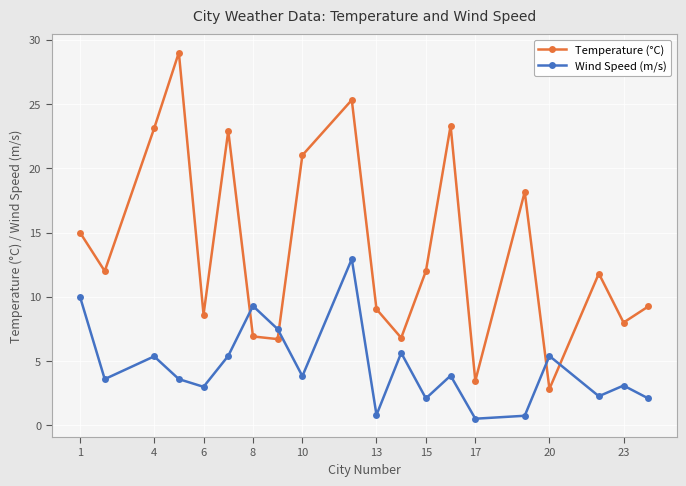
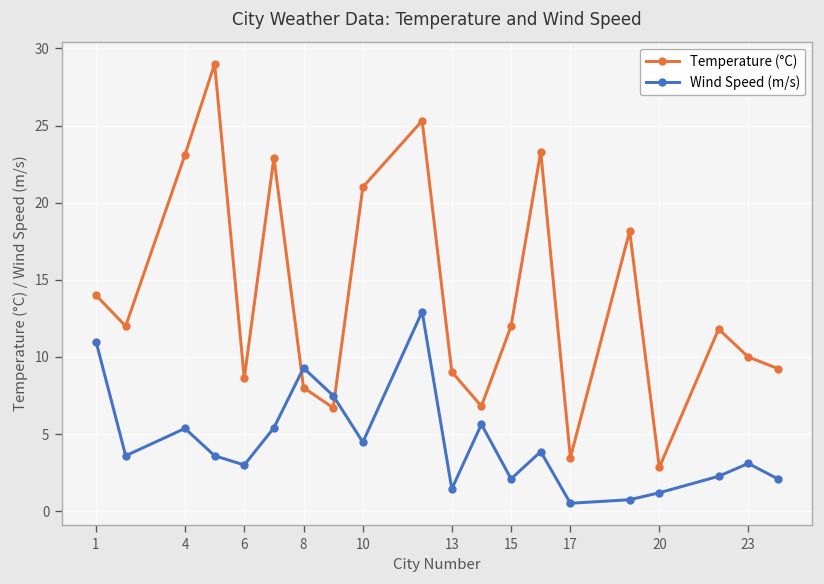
  {
    "Temperature (°C)": {
-     "1": 15,
+     "1": 14,
      "4": 23.1,
      "6": 8.6,
-     "8": 6.9,
+     "8": 8.0,
      "10": 21.0,
      "13": 9.0,
      "15": 12.0,
      "17": 3.5,
      "20": 2.8,
-     "23": 8
+     "23": 10
    },
    "Wind Speed (m/s)": {
-     "1": 10,
+     "1": 11,
      "4": 5.4,
      "6": 3.0,
      "8": 9.3,
-     "10": 3.8,
-     "13": 0.8,
+     "10": 4.5,
+     "13": 1.5,
      "15": 2.1,
      "17": 0.5,
-     "20": 5.4,
+     "20": 1.2,
      "23": 3.1
    }
  }
